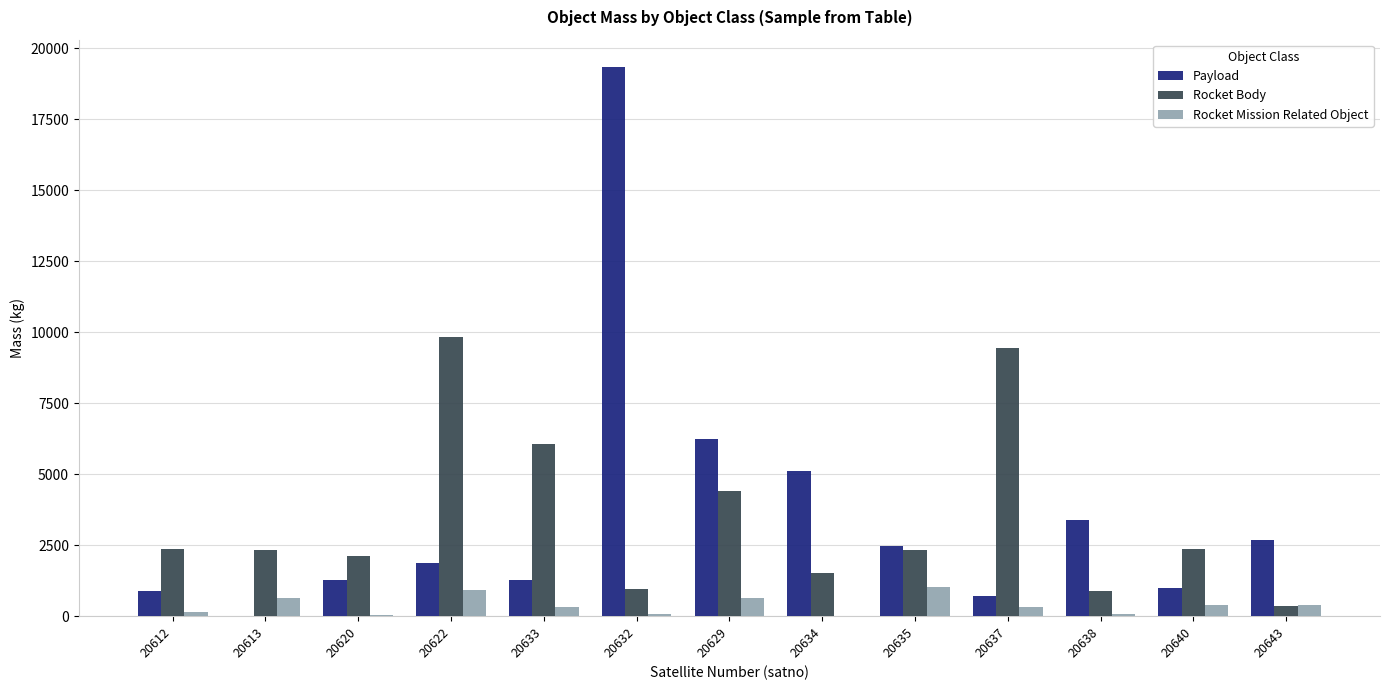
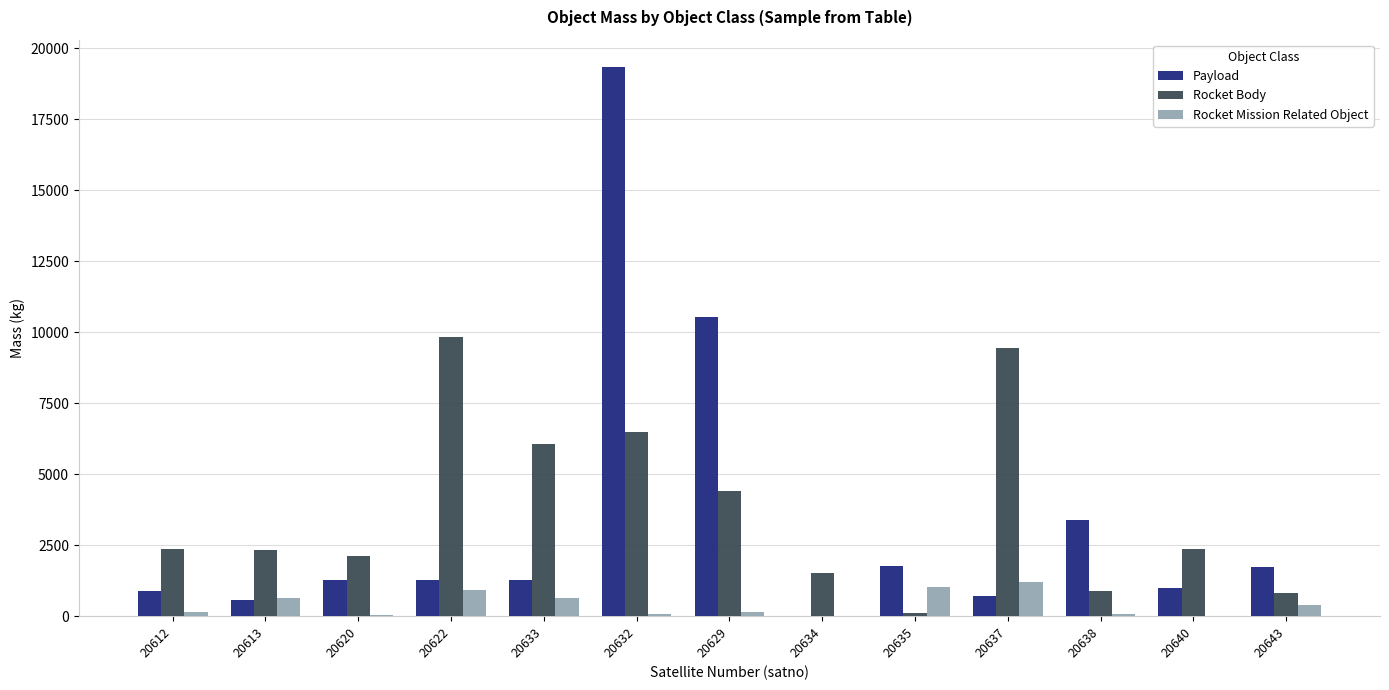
  {
    "Payload": {
      "20612": 900,
-     "20613": 0,
+     "20613": 600,
      "20620": 1300,
-     "20622": 1900,
+     "20622": 1300,
      "20633": 1300,
      "20632": 19300,
-     "20629": 6200,
-     "20634": 5100,
-     "20635": 2500,
+     "20629": 10500,
+     "20634": 0,
+     "20635": 1800,
      "20637": 700,
      "20638": 3400,
      "20640": 1000,
-     "20643": 2700
+     "20643": 1800
    },
    "Rocket Body": {
      "20612": 2400,
      "20613": 2300,
      "20620": 2100,
      "20622": 9800,
      "20633": 6100,
-     "20632": 900,
+     "20632": 6500,
      "20629": 4400,
      "20634": 1500,
-     "20635": 2300,
+     "20635": 100,
      "20637": 9500,
      "20638": 900,
      "20640": 2400,
-     "20643": 300
+     "20643": 800
    },
    "Rocket Mission Related Object": {
      "20612": 100,
      "20613": 600,
      "20622": 900,
-     "20633": 300,
-     "20629": 600,
+     "20633": 600,
+     "20629": 100,
      "20635": 1000,
-     "20637": 300,
-     "20640": 400,
+     "20637": 1200,
+     "20640": 0,
      "20643": 400
    }
  }
